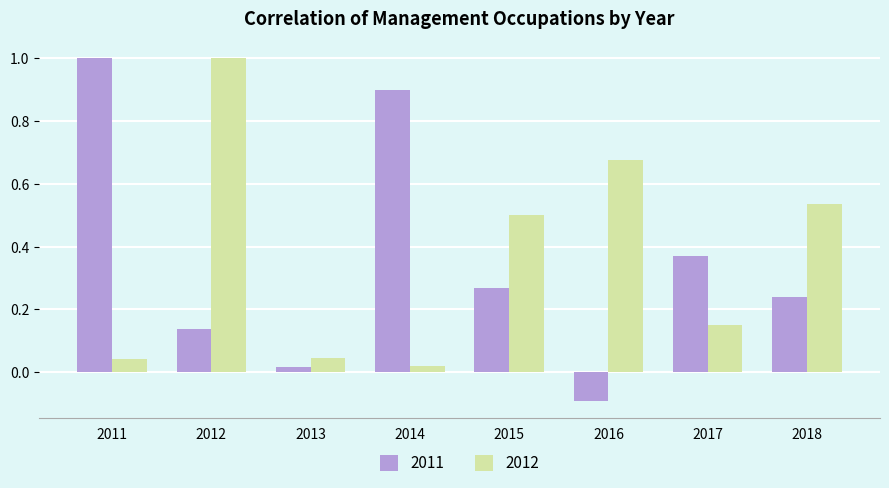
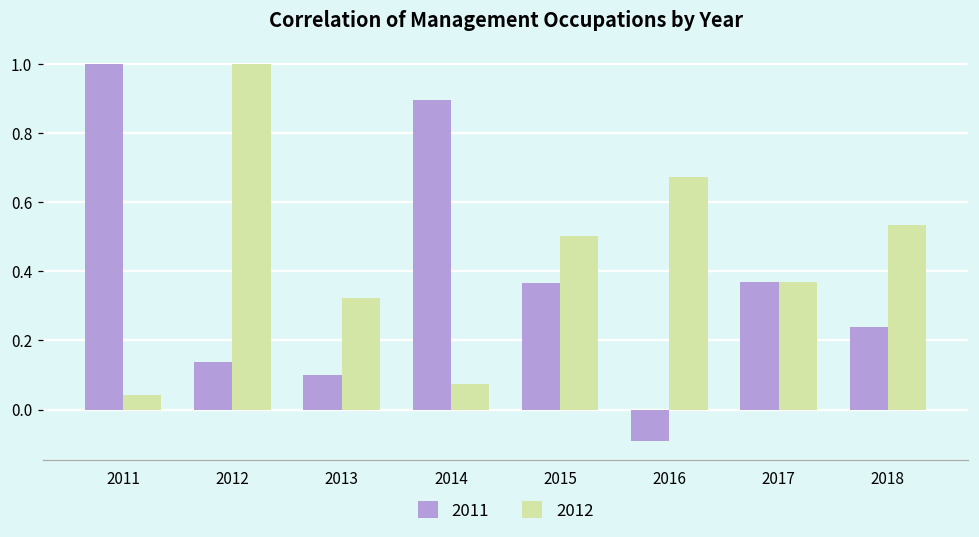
  {
    "2011": {
      "2011": 1.00,
      "2012": 0.14,
-     "2013": 0.02,
+     "2013": 0.10,
      "2014": 0.90,
-     "2015": 0.27,
+     "2015": 0.37,
      "2016": -0.09,
      "2017": 0.37,
      "2018": 0.24
    },
    "2012": {
      "2011": 0.04,
      "2012": 1.00,
-     "2013": 0.04,
-     "2014": 0.02,
+     "2013": 0.32,
+     "2014": 0.07,
      "2015": 0.50,
      "2016": 0.67,
-     "2017": 0.15,
+     "2017": 0.37,
      "2018": 0.54
    }
  }
